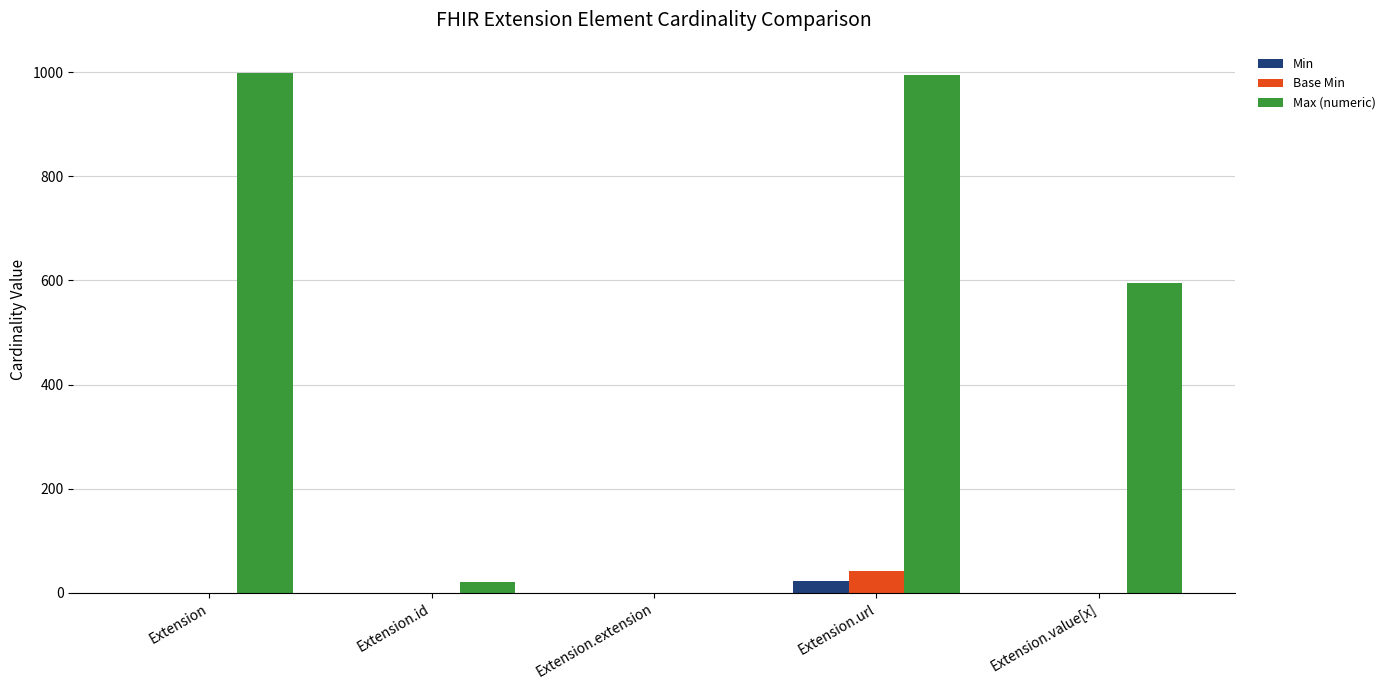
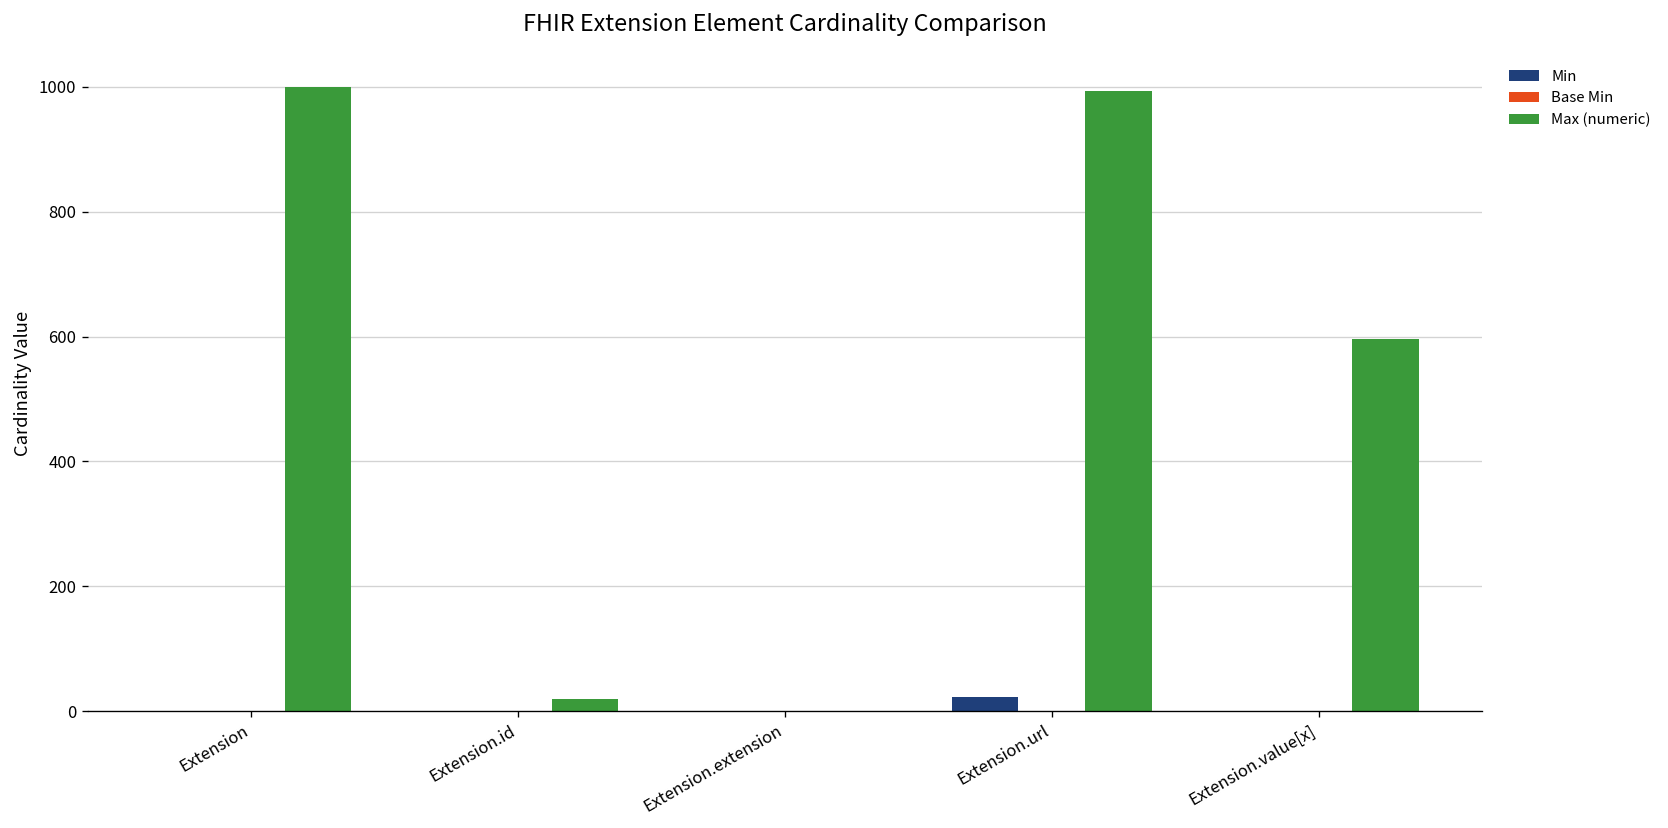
  {
    "Min": {
      "Extension": 0,
      "Extension.id": 0,
      "Extension.extension": 0,
      "Extension.url": 20,
      "Extension.value[x]": 0
    },
    "Base Min": {
      "Extension": 0,
      "Extension.id": 0,
      "Extension.extension": 0,
-     "Extension.url": 40,
+     "Extension.url": 0,
      "Extension.value[x]": 0
    },
    "Max (numeric)": {
      "Extension": 1000,
      "Extension.id": 20,
      "Extension.extension": 0,
      "Extension.url": 990,
      "Extension.value[x]": 600
    }
  }
